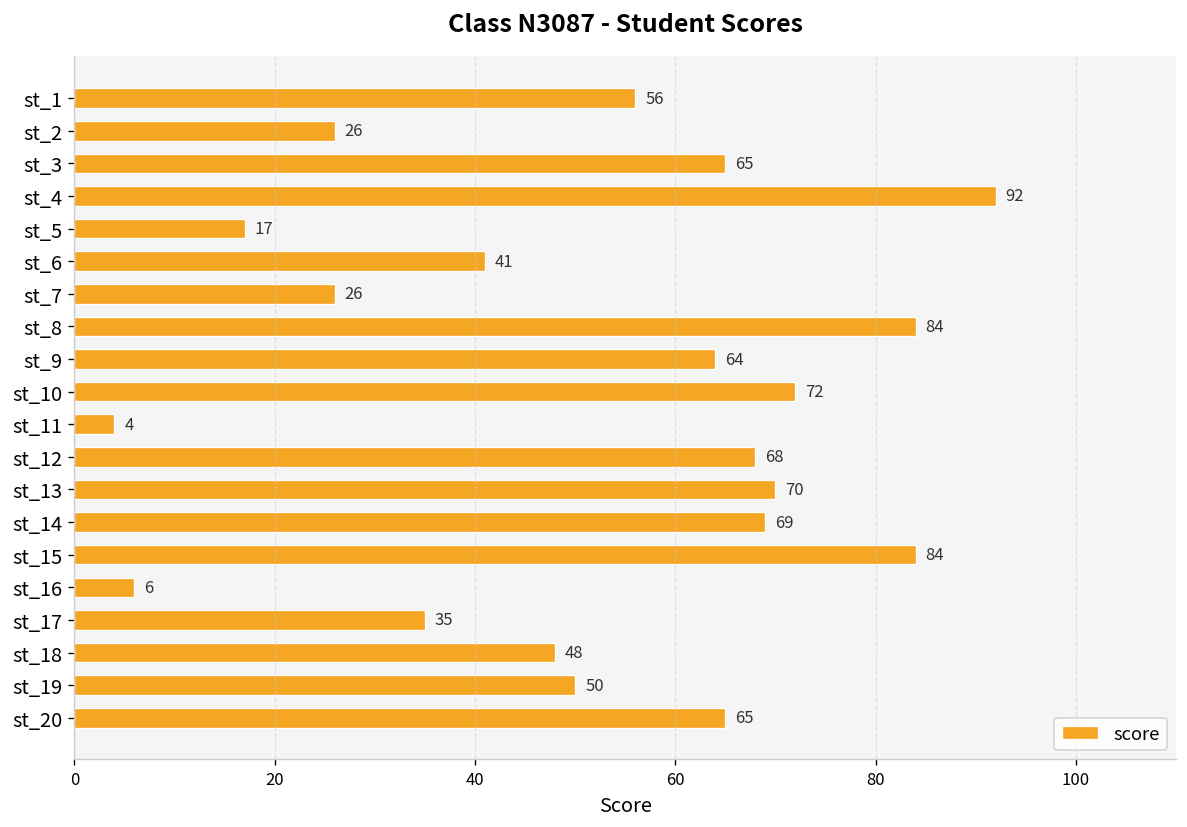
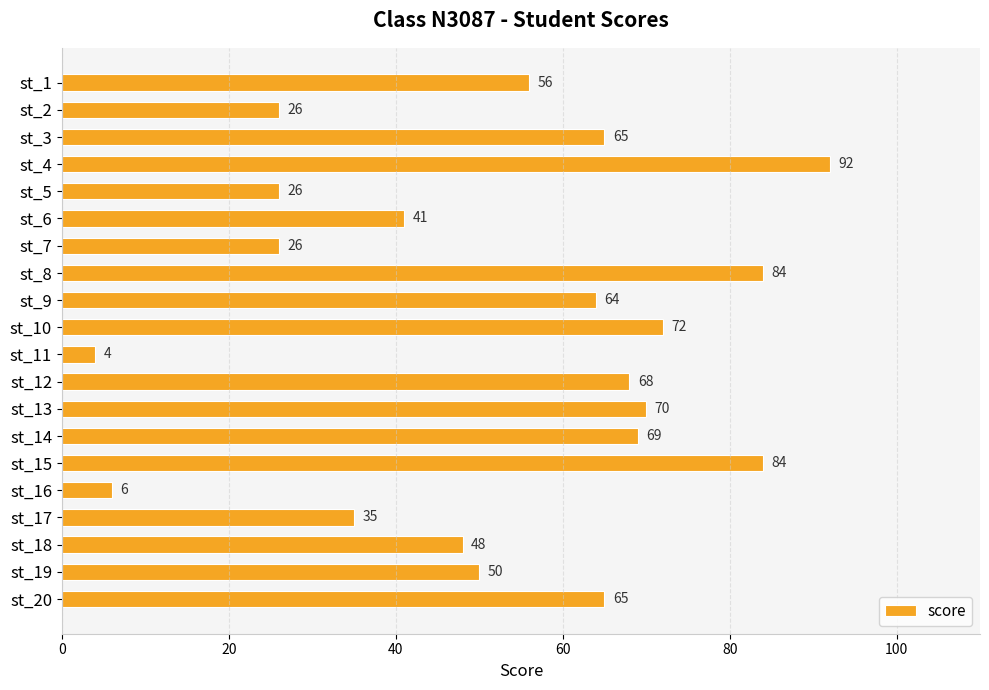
  {
    "st_1": 56,
    "st_2": 26,
    "st_3": 65,
    "st_4": 92,
-   "st_5": 17,
+   "st_5": 26,
    "st_6": 41,
    "st_7": 26,
    "st_8": 84,
    "st_9": 64,
    "st_10": 72,
    "st_11": 4,
    "st_12": 68,
    "st_13": 70,
    "st_14": 69,
    "st_15": 84,
    "st_16": 6,
    "st_17": 35,
    "st_18": 48,
    "st_19": 50,
    "st_20": 65
  }
